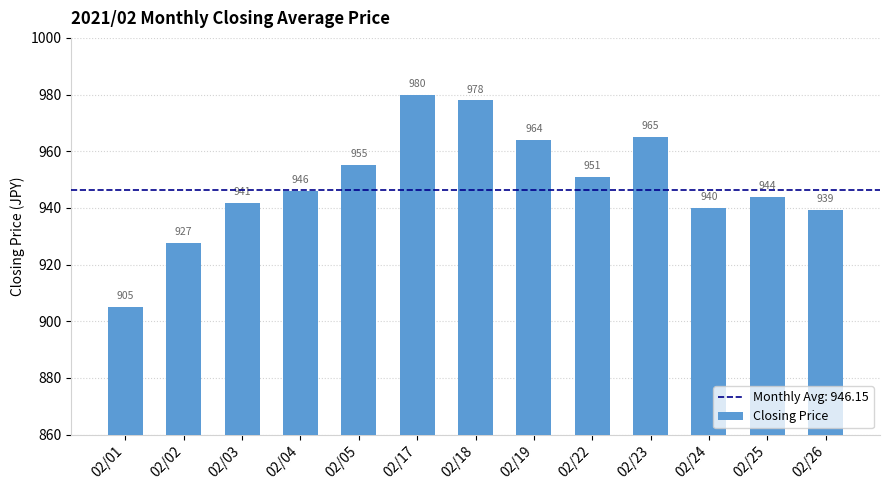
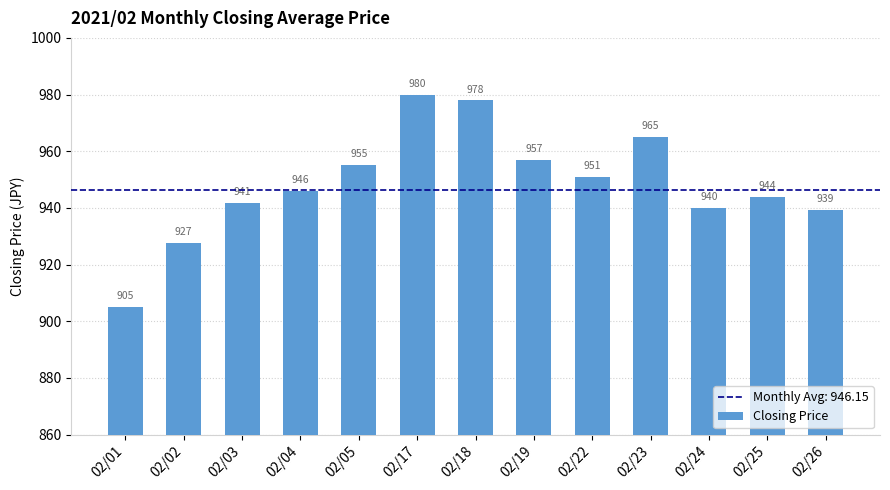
  {
    "02/01": 905,
    "02/04": 946,
    "02/05": 955,
    "02/17": 980,
    "02/18": 978,
-   "02/19": 964,
+   "02/19": 957,
    "02/22": 951,
    "02/23": 965,
    "02/24": 940,
    "02/25": 944,
    "02/26": 939
  }
